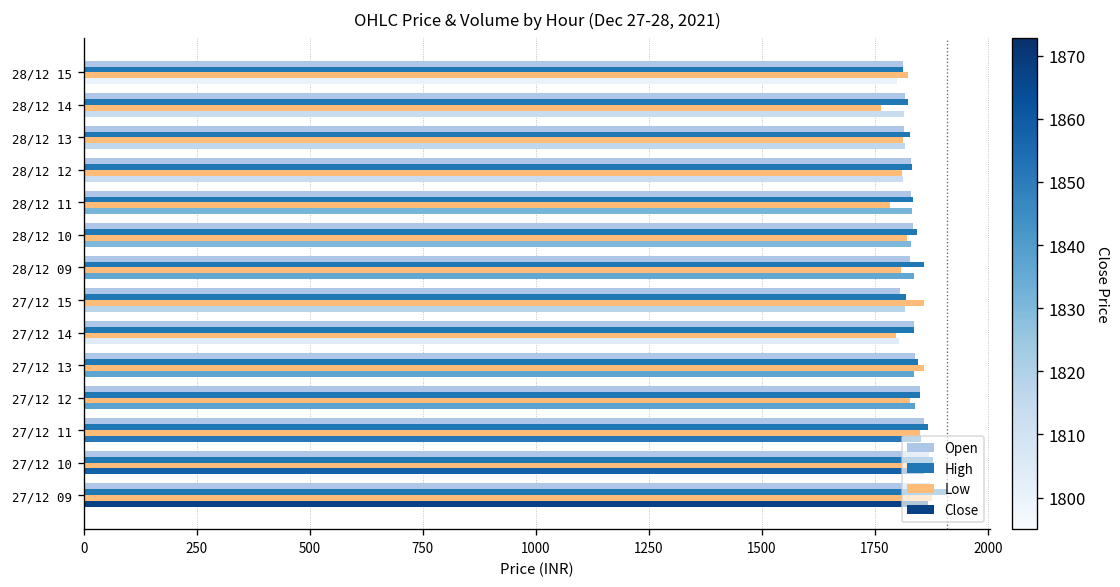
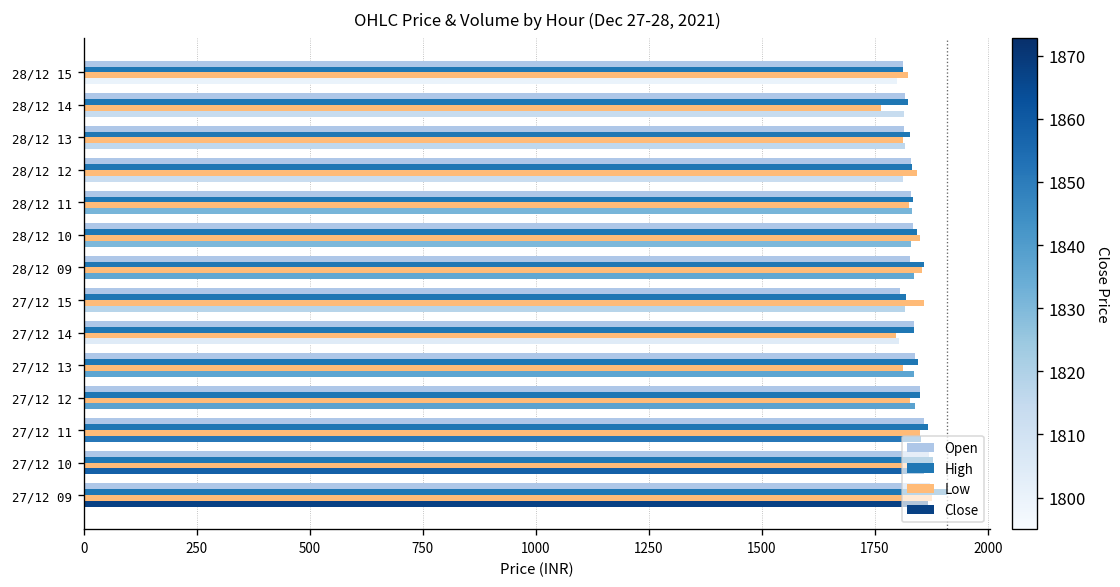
  {
    "Low": {
      "28/12 15": 1820,
      "28/12 14": 1760,
      "28/12 13": 1810,
-     "28/12 12": 1810,
-     "28/12 11": 1780,
-     "28/12 10": 1820,
-     "28/12 09": 1810,
+     "28/12 12": 1840,
+     "28/12 11": 1830,
+     "28/12 10": 1850,
+     "28/12 09": 1860,
      "27/12 15": 1860,
      "27/12 14": 1800,
-     "27/12 13": 1860,
+     "27/12 13": 1810,
      "27/12 12": 1830,
      "27/12 11": 1850
    }
  }
